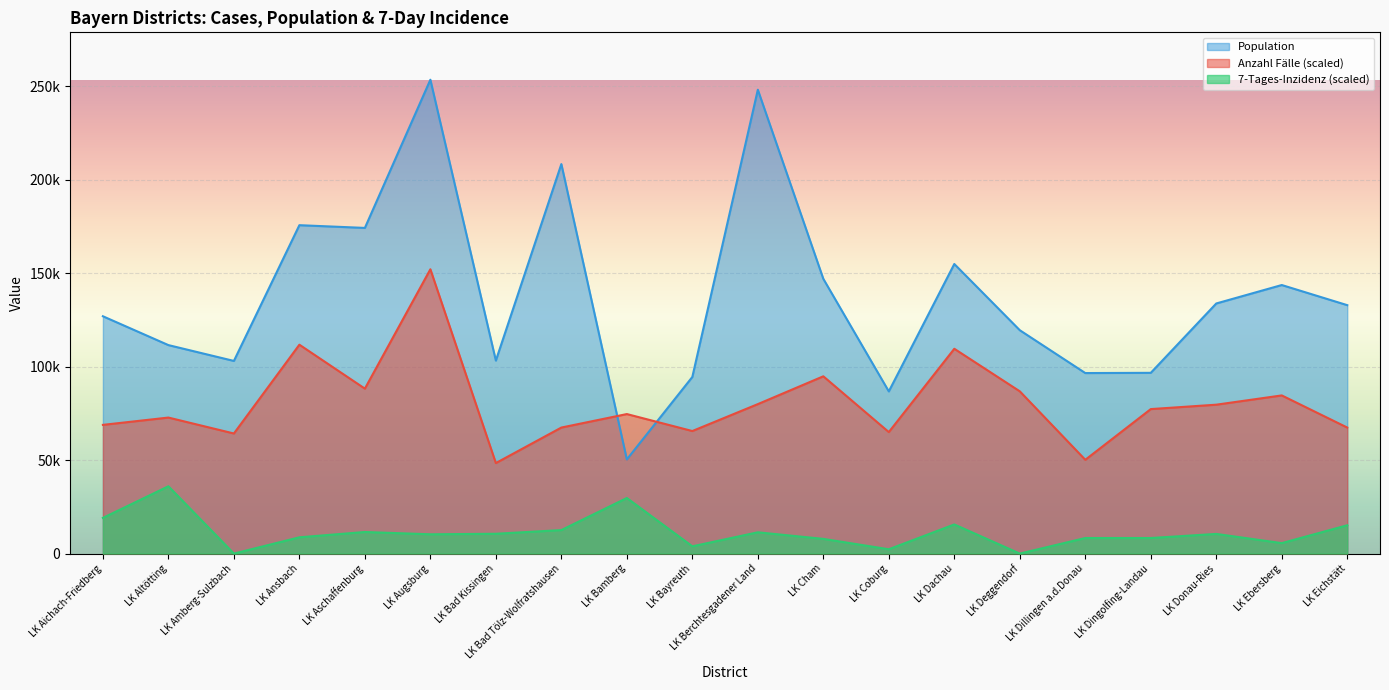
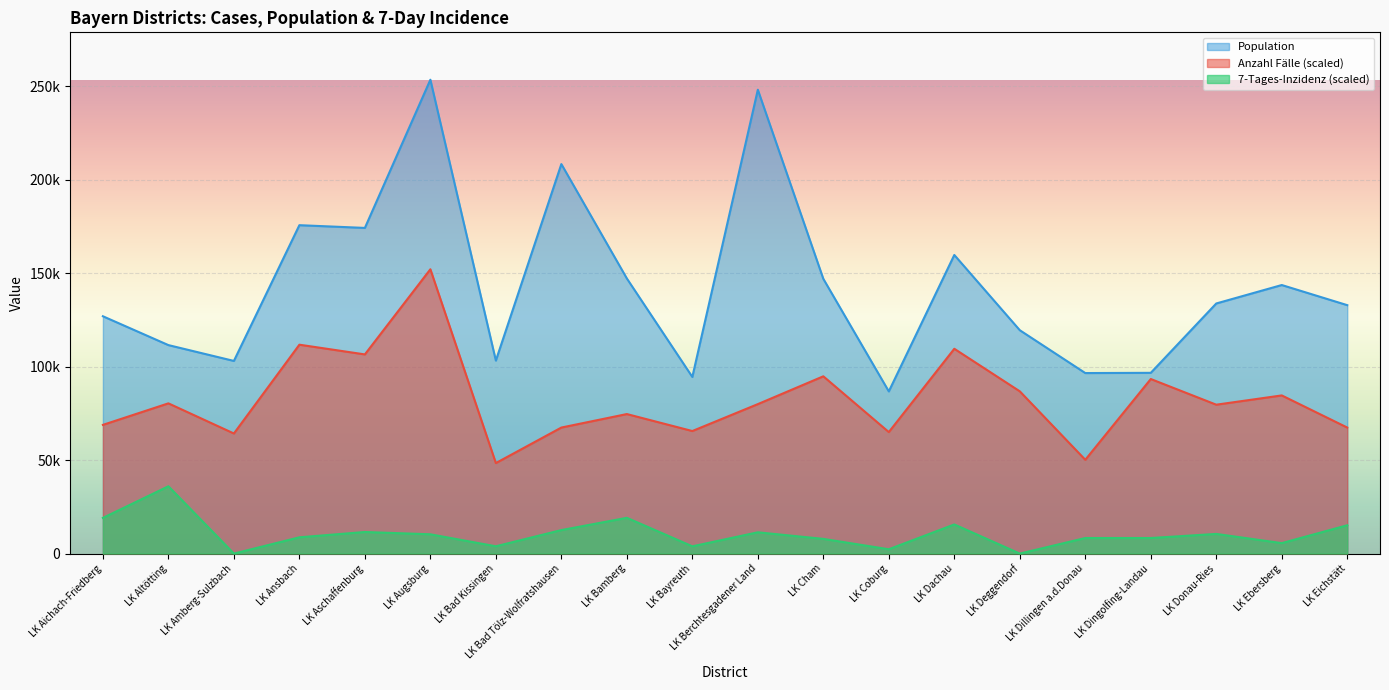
  {
    "Population": {
      "LK Aichach-Friedberg": 127000,
      "LK Altötting": 112000,
      "LK Amberg-Sulzbach": 103000,
      "LK Ansbach": 176000,
      "LK Aschaffenburg": 174000,
      "LK Augsburg": 253000,
      "LK Bad Kissingen": 103000,
      "LK Bad Tölz-Wolfratshausen": 208000,
-     "LK Bamberg": 50000,
+     "LK Bamberg": 147000,
      "LK Bayreuth": 94000,
      "LK Berchtesgadener Land": 248000,
      "LK Cham": 147000,
      "LK Coburg": 87000,
-     "LK Dachau": 155000,
+     "LK Dachau": 160000,
      "LK Deggendorf": 119000,
      "LK Dillingen a.d.Donau": 97000,
      "LK Dingolfing-Landau": 97000,
      "LK Donau-Ries": 134000,
      "LK Ebersberg": 144000,
      "LK Eichstätt": 133000
    },
    "Anzahl Fälle (scaled)": {
      "LK Aichach-Friedberg": 69000,
-     "LK Altötting": 73000,
+     "LK Altötting": 80000,
      "LK Amberg-Sulzbach": 64000,
      "LK Ansbach": 112000,
-     "LK Aschaffenburg": 88000,
+     "LK Aschaffenburg": 107000,
      "LK Augsburg": 152000,
      "LK Bad Kissingen": 48000,
      "LK Bad Tölz-Wolfratshausen": 67000,
      "LK Bamberg": 75000,
      "LK Bayreuth": 66000,
      "LK Berchtesgadener Land": 80000,
      "LK Cham": 95000,
      "LK Coburg": 65000,
      "LK Dachau": 110000,
      "LK Deggendorf": 87000,
      "LK Dillingen a.d.Donau": 50000,
-     "LK Dingolfing-Landau": 77000,
+     "LK Dingolfing-Landau": 93000,
      "LK Donau-Ries": 80000,
      "LK Ebersberg": 85000,
      "LK Eichstätt": 67000
    },
    "7-Tages-Inzidenz (scaled)": {
      "LK Aichach-Friedberg": 19000,
      "LK Altötting": 36000,
      "LK Amberg-Sulzbach": 0,
      "LK Ansbach": 9000,
      "LK Aschaffenburg": 12000,
      "LK Augsburg": 10000,
-     "LK Bad Kissingen": 11000,
+     "LK Bad Kissingen": 4000,
      "LK Bad Tölz-Wolfratshausen": 13000,
-     "LK Bamberg": 30000,
+     "LK Bamberg": 19000,
      "LK Bayreuth": 4000,
      "LK Berchtesgadener Land": 11000,
      "LK Cham": 8000,
      "LK Coburg": 2000,
      "LK Dachau": 16000,
      "LK Deggendorf": 0,
      "LK Dillingen a.d.Donau": 8000,
      "LK Dingolfing-Landau": 8000,
      "LK Donau-Ries": 11000,
      "LK Ebersberg": 6000,
      "LK Eichstätt": 15000
    }
  }
